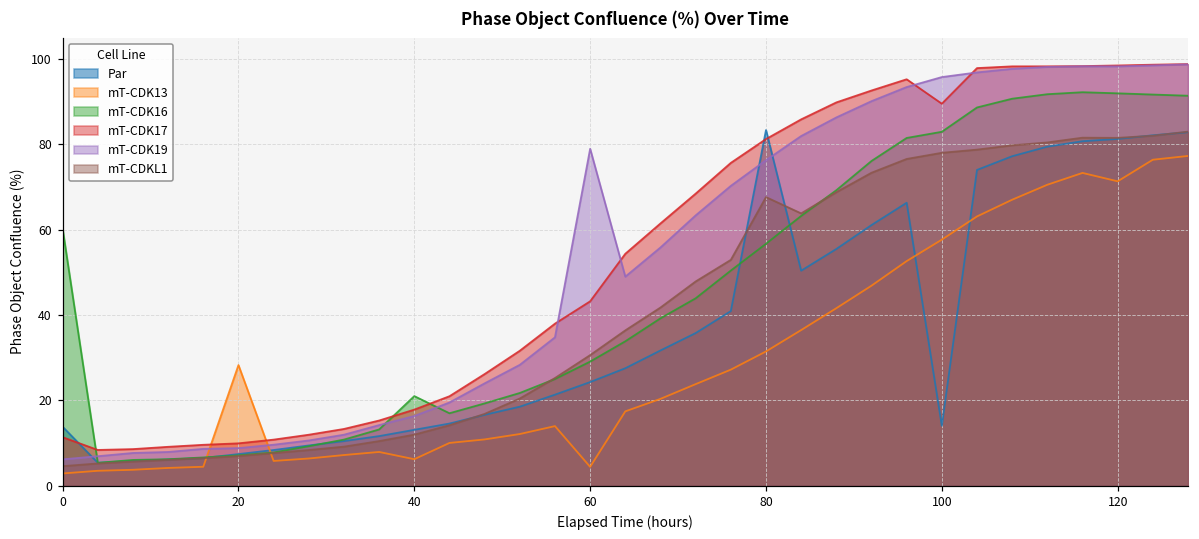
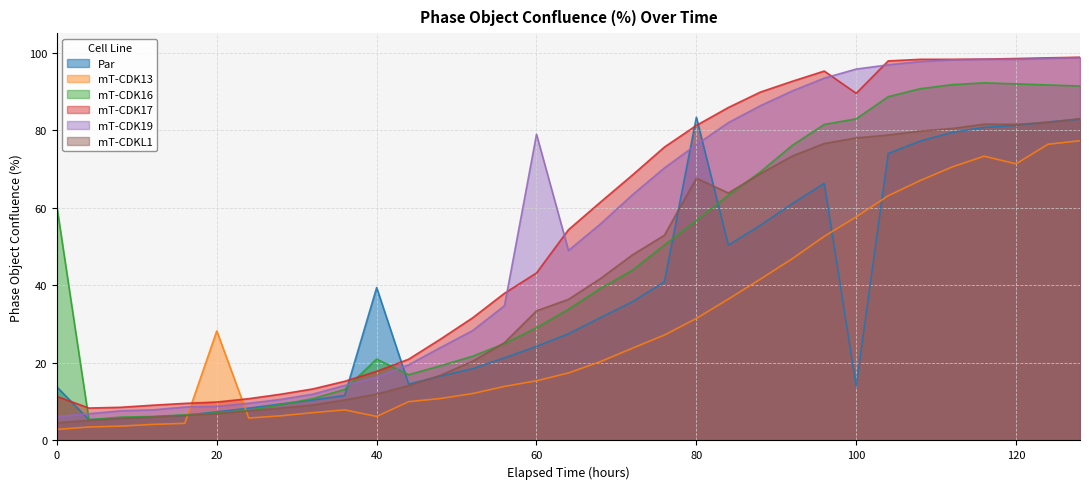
  {
    "Par": {
      "0": 14,
-     "40": 13,
+     "40": 39,
      "60": 24,
      "80": 83,
      "100": 14
    },
    "mT-CDK13": {
      "0": 3,
      "20": 28,
      "40": 6,
-     "60": 4,
+     "60": 15,
      "80": 31,
      "100": 58,
      "120": 71
    },
    "mT-CDK16": {
      "0": 60,
      "40": 21,
      "60": 29,
      "80": 57,
      "100": 83,
      "120": 92
    },
    "mT-CDK17": {
      "0": 11,
      "20": 10,
      "40": 18,
      "60": 43,
      "80": 81,
      "100": 90
    },
    "mT-CDK19": {
      "0": 6,
      "20": 9,
      "40": 16,
      "60": 79,
      "80": 76,
      "100": 96
    },
    "mT-CDKL1": {
      "0": 5,
      "40": 12,
-     "60": 31,
+     "60": 33,
      "80": 68,
      "100": 78
    }
  }
